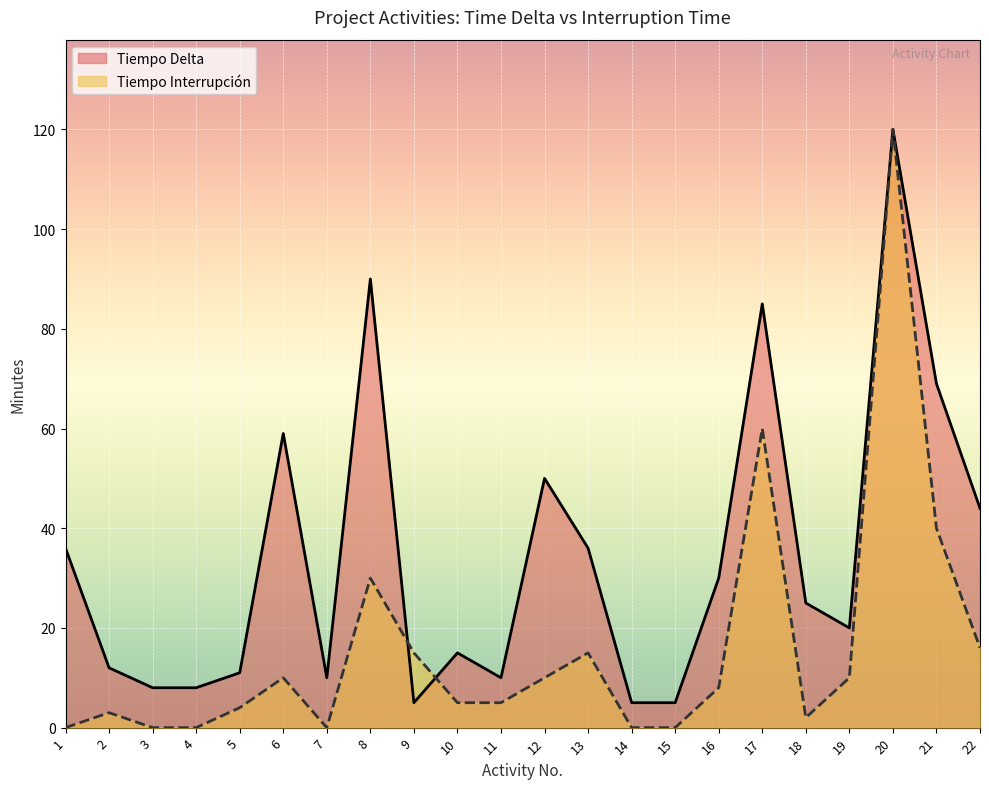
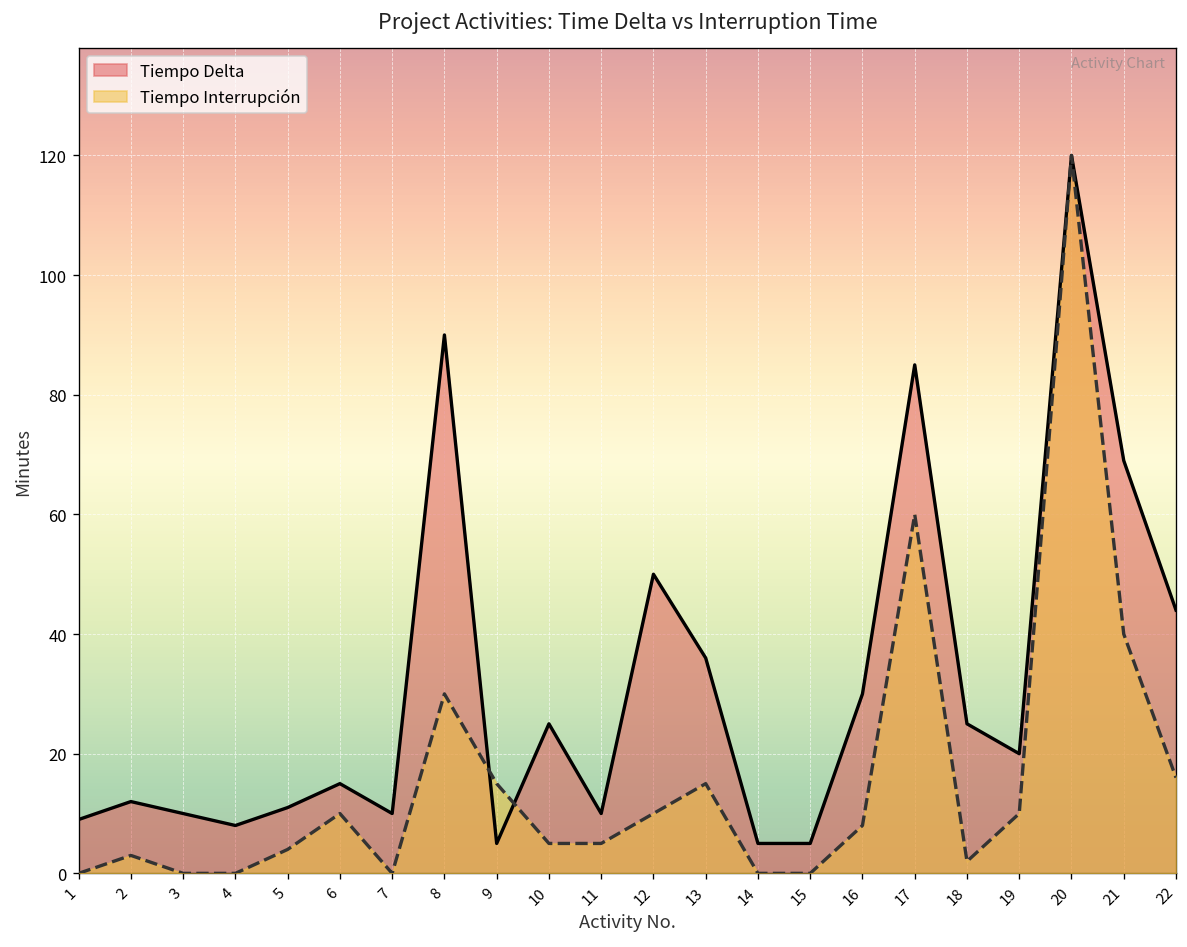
  {
    "Tiempo Delta": {
-     "1": 36,
+     "1": 9,
      "2": 12,
-     "3": 8,
+     "3": 10,
      "4": 8,
      "5": 11,
-     "6": 59,
+     "6": 15,
      "7": 10,
      "8": 90,
      "9": 5,
-     "10": 15,
+     "10": 25,
      "11": 10,
      "12": 50,
      "13": 36,
      "14": 5,
      "15": 5,
      "16": 30,
      "17": 85,
      "18": 25,
      "19": 20,
      "21": 69,
      "22": 44
    },
    "Tiempo Interrupción": {
      "1": 0,
      "2": 3,
      "3": 0,
      "4": 0,
      "5": 4,
      "6": 10,
      "7": 0,
      "8": 30,
      "9": 15,
      "10": 5,
      "11": 5,
      "12": 10,
      "13": 15,
      "14": 0,
      "15": 0,
      "16": 8,
      "17": 60,
      "18": 2,
      "19": 10,
      "21": 40,
      "22": 16
    }
  }
